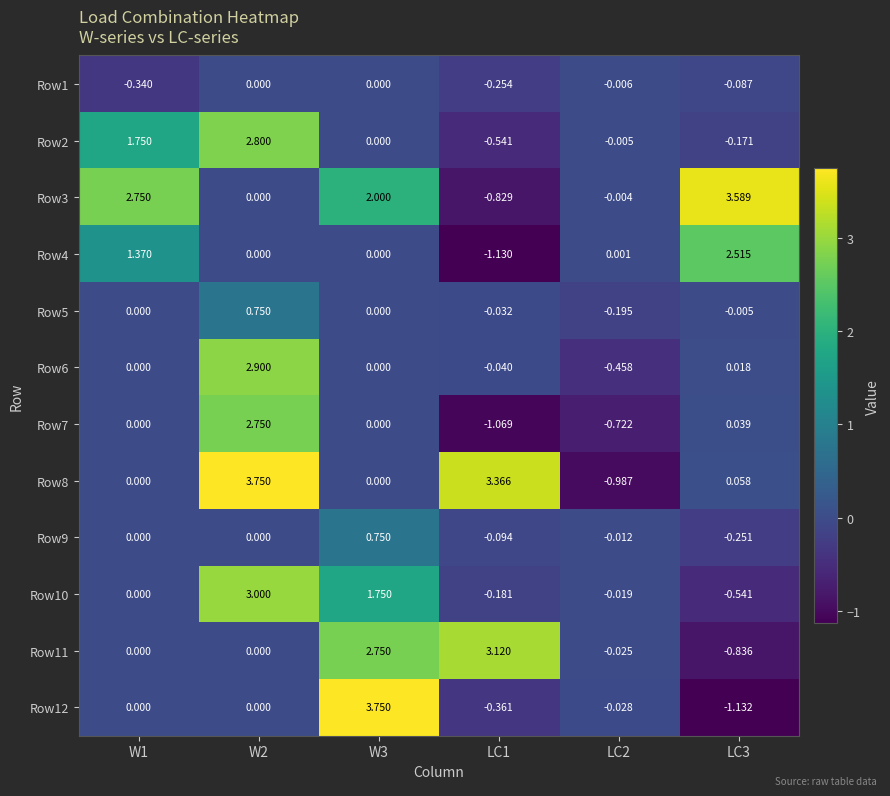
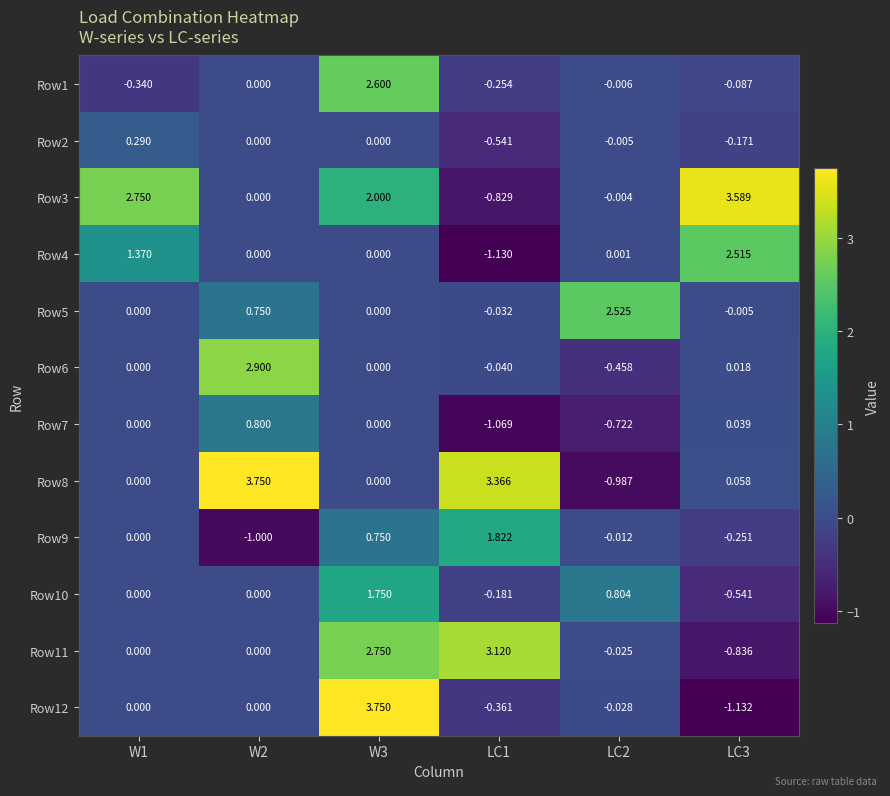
  {
    "Row1": {
      "W1": -0.340,
      "W2": 0.000,
-     "W3": 0.000,
+     "W3": 2.600,
      "LC1": -0.254,
      "LC2": -0.006,
      "LC3": -0.087
    },
    "Row2": {
-     "W1": 1.750,
-     "W2": 2.800,
+     "W1": 0.290,
+     "W2": 0.000,
      "W3": 0.000,
      "LC1": -0.541,
      "LC2": -0.005,
      "LC3": -0.171
    },
    "Row3": {
      "W1": 2.750,
      "W2": 0.000,
      "W3": 2.000,
      "LC1": -0.829,
      "LC2": -0.004,
      "LC3": 3.589
    },
    "Row4": {
      "W1": 1.370,
      "W2": 0.000,
      "W3": 0.000,
      "LC1": -1.130,
      "LC2": 0.001,
      "LC3": 2.515
    },
    "Row5": {
      "W1": 0.000,
      "W2": 0.750,
      "W3": 0.000,
      "LC1": -0.032,
-     "LC2": -0.195,
+     "LC2": 2.525,
      "LC3": -0.005
    },
    "Row6": {
      "W1": 0.000,
      "W2": 2.900,
      "W3": 0.000,
      "LC1": -0.040,
      "LC2": -0.458,
      "LC3": 0.018
    },
    "Row7": {
      "W1": 0.000,
-     "W2": 2.750,
+     "W2": 0.800,
      "W3": 0.000,
      "LC1": -1.069,
      "LC2": -0.722,
      "LC3": 0.039
    },
    "Row8": {
      "W1": 0.000,
      "W2": 3.750,
      "W3": 0.000,
      "LC1": 3.366,
      "LC2": -0.987,
      "LC3": 0.058
    },
    "Row9": {
      "W1": 0.000,
-     "W2": 0.000,
+     "W2": -1.000,
      "W3": 0.750,
-     "LC1": -0.094,
+     "LC1": 1.822,
      "LC2": -0.012,
      "LC3": -0.251
    },
    "Row10": {
      "W1": 0.000,
-     "W2": 3.000,
+     "W2": 0.000,
      "W3": 1.750,
      "LC1": -0.181,
-     "LC2": -0.019,
+     "LC2": 0.804,
      "LC3": -0.541
    },
    "Row11": {
      "W1": 0.000,
      "W2": 0.000,
      "W3": 2.750,
      "LC1": 3.120,
      "LC2": -0.025,
      "LC3": -0.836
    },
    "Row12": {
      "W1": 0.000,
      "W2": 0.000,
      "W3": 3.750,
      "LC1": -0.361,
      "LC2": -0.028,
      "LC3": -1.132
    }
  }
